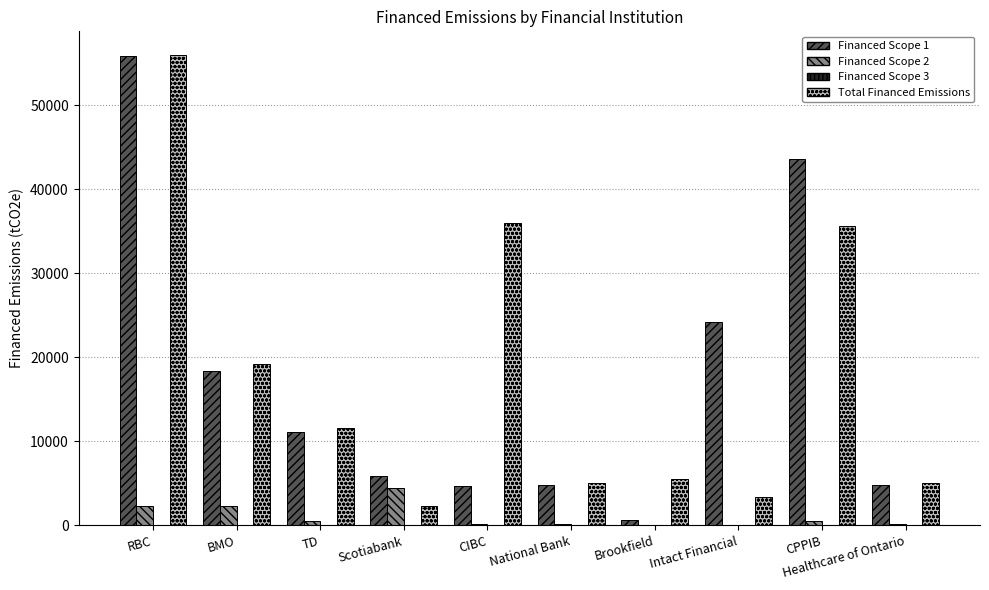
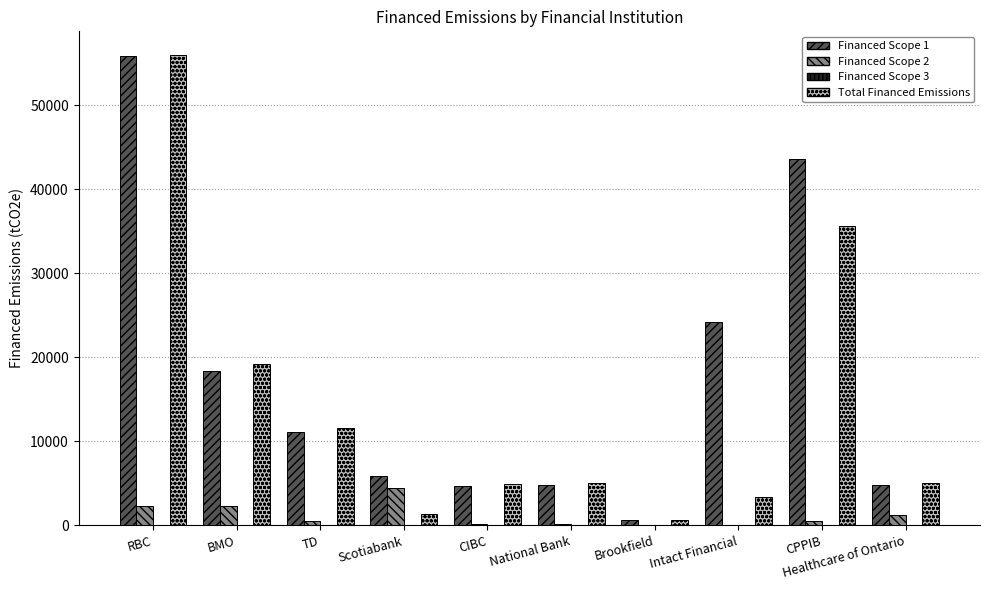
  {
    "Financed Scope 1": {
      "RBC": 56000,
      "BMO": 18000,
      "TD": 11000,
      "Scotiabank": 6000,
      "CIBC": 5000,
      "National Bank": 5000,
      "Brookfield": 1000,
      "Intact Financial": 24000,
      "CPPIB": 44000,
      "Healthcare of Ontario": 5000
    },
    "Financed Scope 2": {
      "RBC": 2000,
      "BMO": 2000,
      "TD": 0,
      "Scotiabank": 4000,
      "CPPIB": 0,
-     "Healthcare of Ontario": 0
+     "Healthcare of Ontario": 1000
    },
    "Financed Scope 3": {
      "RBC": 0,
      "BMO": 0,
      "TD": 0,
      "Scotiabank": 0,
      "CIBC": 0,
      "National Bank": 0,
      "Brookfield": 0,
      "Intact Financial": 0,
      "CPPIB": 0,
      "Healthcare of Ontario": 0
    },
    "Total Financed Emissions": {
      "RBC": 56000,
      "BMO": 19000,
      "TD": 12000,
-     "Scotiabank": 2000,
-     "CIBC": 36000,
+     "Scotiabank": 1000,
+     "CIBC": 5000,
      "National Bank": 5000,
-     "Brookfield": 5000,
+     "Brookfield": 1000,
      "Intact Financial": 3000,
      "CPPIB": 36000,
      "Healthcare of Ontario": 5000
    }
  }
